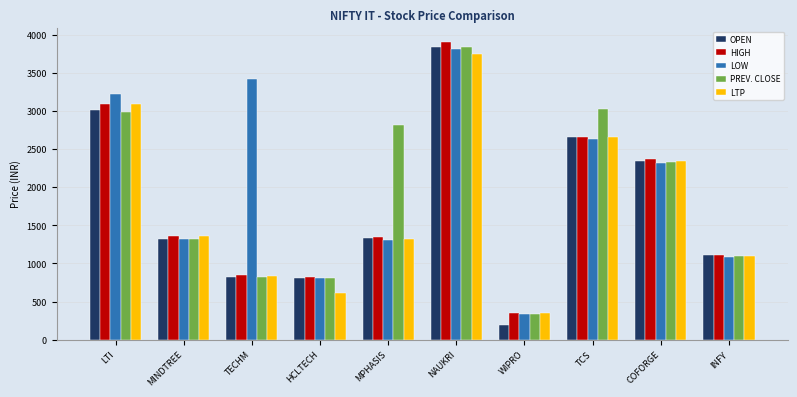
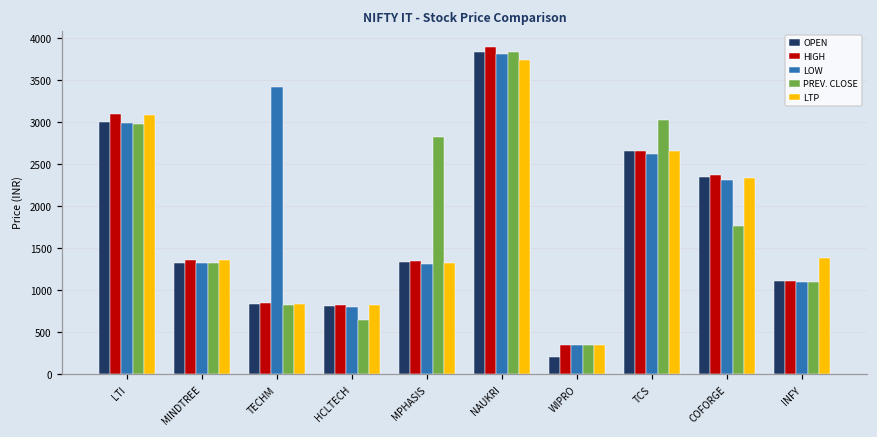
  {
    "OPEN": {
      "LTI": 3000,
      "MINDTREE": 1300,
      "TECHM": 800,
      "HCLTECH": 800,
      "MPHASIS": 1300,
      "NAUKRI": 3800,
      "WIPRO": 200,
      "TCS": 2700,
      "COFORGE": 2300,
      "INFY": 1100
    },
    "HIGH": {
      "LTI": 3100,
      "MINDTREE": 1400,
      "TECHM": 800,
      "HCLTECH": 800,
      "MPHASIS": 1300,
      "NAUKRI": 3900,
      "WIPRO": 300,
      "TCS": 2700,
      "COFORGE": 2400,
      "INFY": 1100
    },
    "LOW": {
-     "LTI": 3200,
+     "LTI": 3000,
      "MINDTREE": 1300,
      "TECHM": 3400,
      "HCLTECH": 800,
      "MPHASIS": 1300,
      "NAUKRI": 3800,
      "WIPRO": 300,
      "TCS": 2600,
      "COFORGE": 2300,
      "INFY": 1100
    },
    "PREV. CLOSE": {
      "LTI": 3000,
      "MINDTREE": 1300,
      "TECHM": 800,
-     "HCLTECH": 800,
+     "HCLTECH": 600,
      "MPHASIS": 2800,
      "NAUKRI": 3800,
      "WIPRO": 300,
      "TCS": 3000,
-     "COFORGE": 2300,
+     "COFORGE": 1800,
      "INFY": 1100
    },
    "LTP": {
      "LTI": 3100,
      "MINDTREE": 1400,
      "TECHM": 800,
-     "HCLTECH": 600,
+     "HCLTECH": 800,
      "MPHASIS": 1300,
      "NAUKRI": 3700,
      "WIPRO": 300,
      "TCS": 2700,
      "COFORGE": 2300,
-     "INFY": 1100
+     "INFY": 1400
    }
  }
